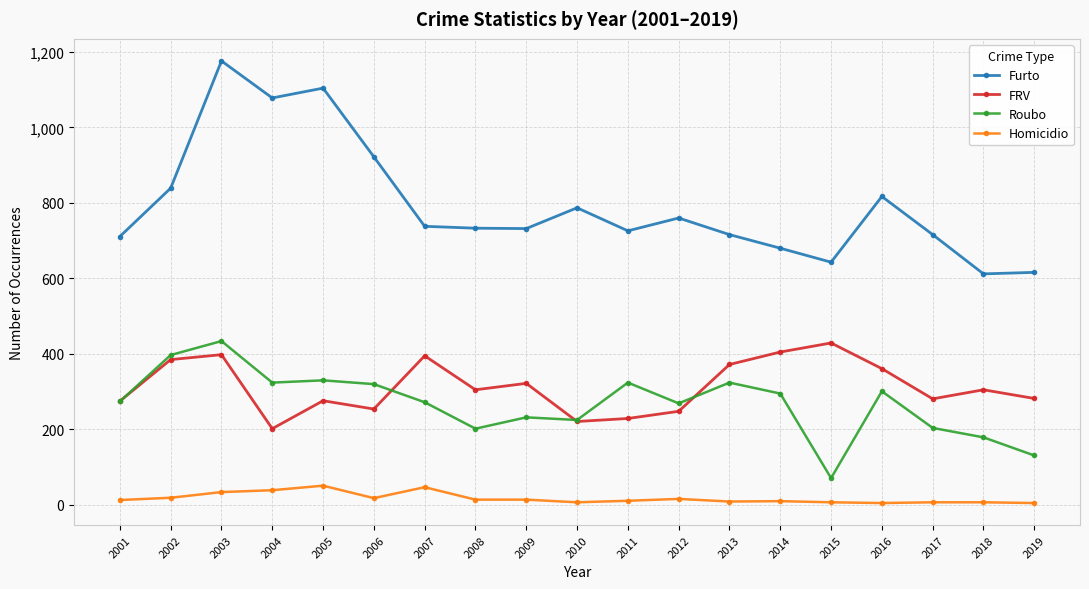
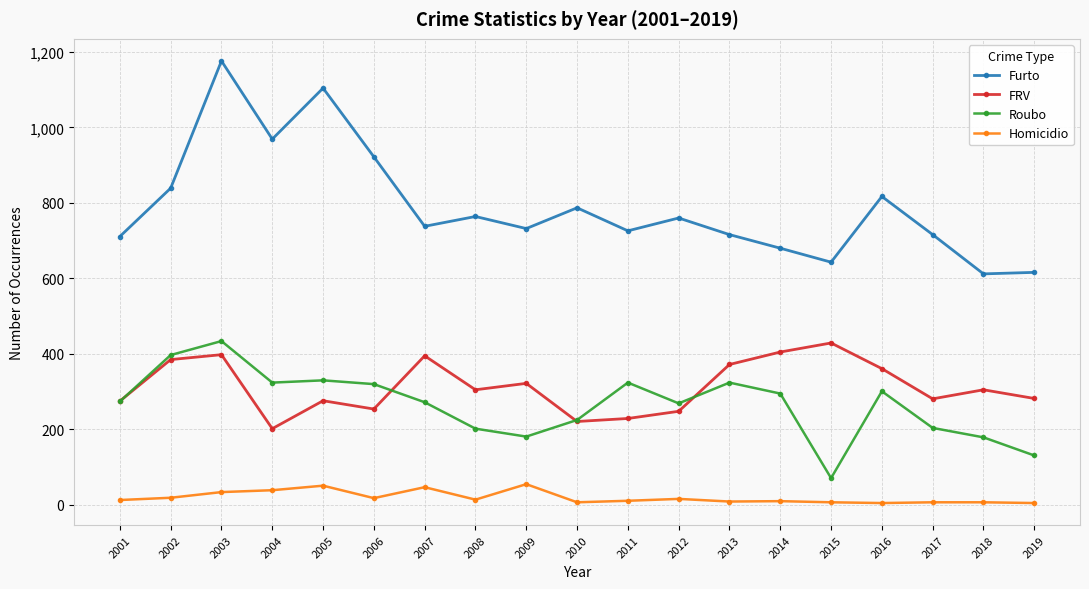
  {
    "Furto": {
      "2001": "710",
      "2002": "840",
      "2003": "1,180",
-     "2004": "1,080",
+     "2004": "970",
      "2005": "1,100",
      "2006": "920",
      "2007": "740",
-     "2008": "730",
+     "2008": "760",
      "2009": "730",
      "2010": "790",
      "2011": "730",
      "2012": "760",
      "2013": "720",
      "2014": "680",
      "2015": "640",
      "2016": "820",
      "2017": "720",
      "2018": "610",
      "2019": "620"
    },
    "FRV": {
      "2002": "390",
      "2003": "400",
      "2004": "200",
      "2005": "280",
      "2006": "250",
      "2007": "400",
      "2008": "310",
      "2009": "320",
      "2011": "230",
      "2012": "250",
      "2013": "370",
      "2014": "410",
      "2015": "430",
      "2016": "360",
      "2017": "280",
      "2018": "310",
      "2019": "280"
    },
    "Roubo": {
      "2002": "400",
      "2003": "430",
      "2004": "320",
      "2005": "330",
      "2006": "320",
      "2007": "270",
      "2008": "200",
-     "2009": "230",
+     "2009": "180",
      "2011": "320",
      "2012": "270",
      "2013": "320",
      "2014": "300",
      "2015": "70",
      "2016": "300",
      "2017": "200",
      "2018": "180",
      "2019": "130"
    },
    "Homicidio": {
      "2001": "10",
      "2002": "20",
      "2003": "30",
      "2004": "40",
      "2005": "50",
      "2006": "20",
      "2007": "50",
      "2008": "10",
-     "2009": "10",
+     "2009": "60",
      "2010": "10",
      "2011": "10",
      "2012": "20",
      "2013": "10",
      "2014": "10",
      "2015": "10",
      "2016": "10",
      "2017": "10",
      "2018": "10",
      "2019": "10"
    }
  }
